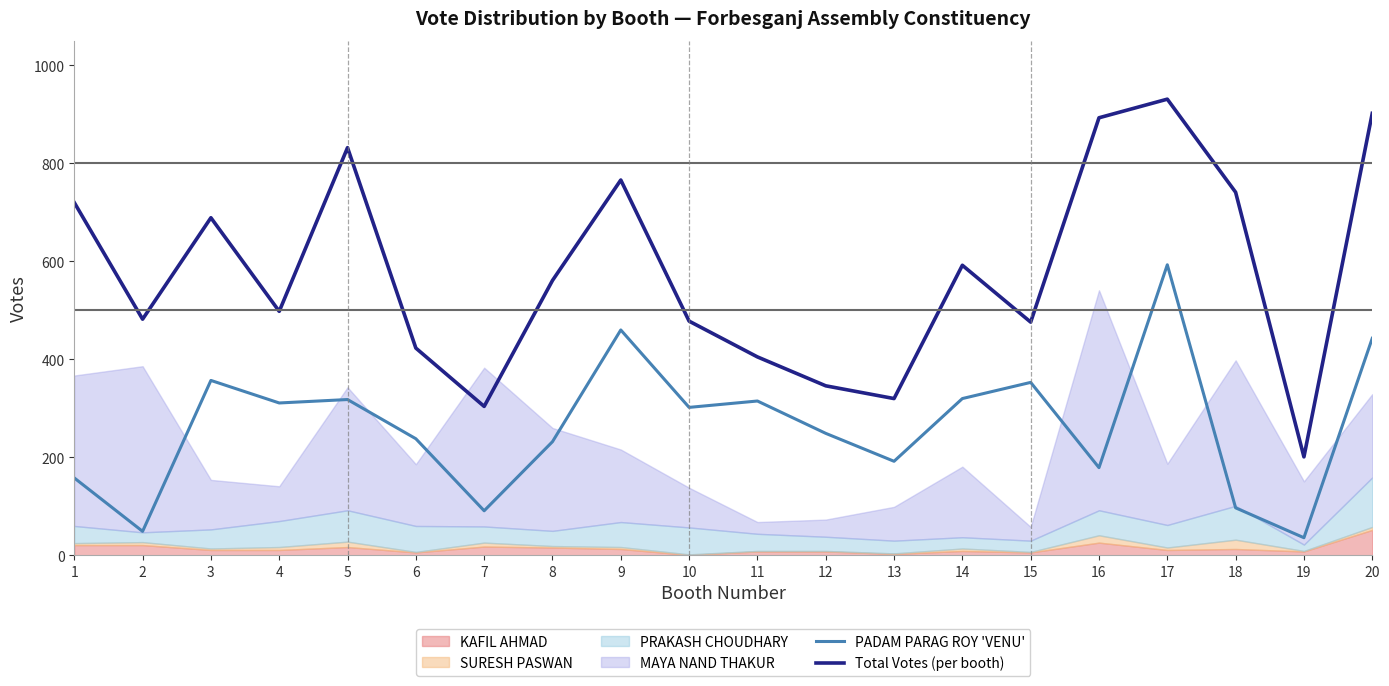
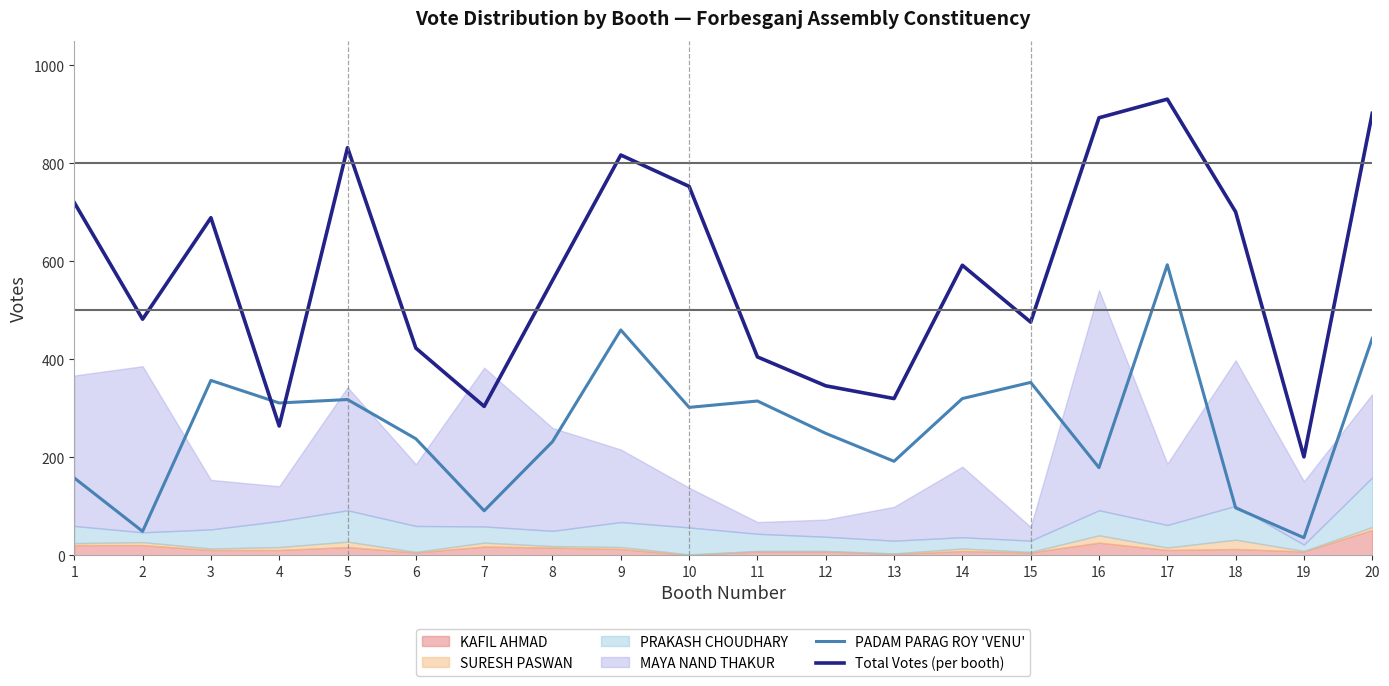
  {
    "PADAM PARAG ROY 'VENU'": {
      "1": 160,
      "3": 360,
      "4": 310,
      "5": 320,
      "6": 240,
      "7": 90,
      "8": 230,
      "9": 460,
      "10": 300,
      "11": 320,
      "12": 250,
      "13": 190,
      "14": 320,
      "15": 350,
      "16": 180,
      "17": 590,
      "19": 40,
      "20": 440
    },
    "Total Votes (per booth)": {
      "1": 720,
      "2": 480,
      "3": 690,
-     "4": 500,
+     "4": 260,
      "5": 830,
      "6": 420,
      "7": 300,
      "8": 560,
-     "9": 770,
-     "10": 480,
+     "9": 820,
+     "10": 750,
      "11": 410,
      "12": 350,
      "13": 320,
      "14": 590,
      "15": 480,
      "16": 890,
      "17": 930,
-     "18": 740,
+     "18": 700,
      "19": 200,
      "20": 900
    }
  }
